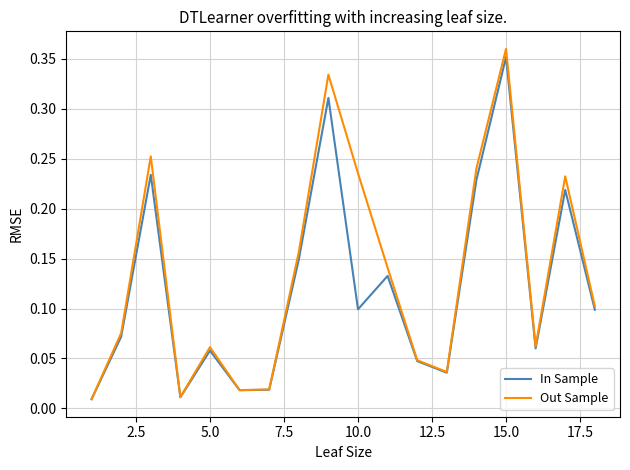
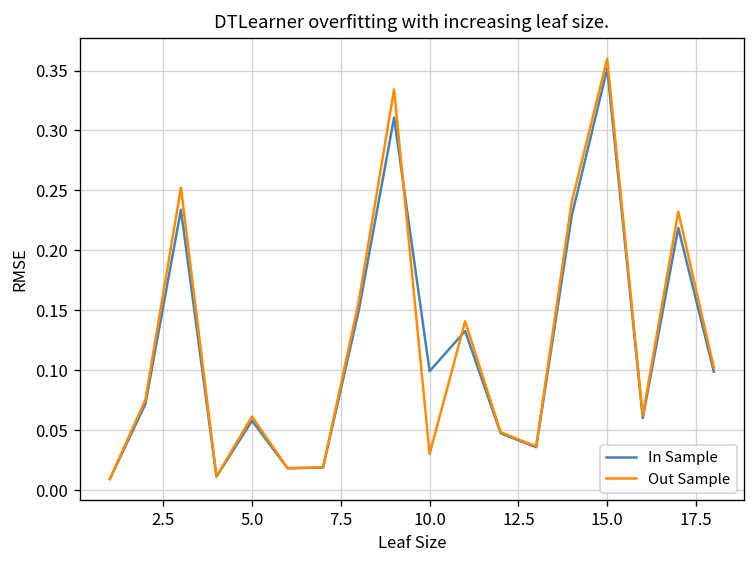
  {
    "In Sample": {
      "5.0": 0.06,
      "10.0": 0.10,
      "15.0": 0.35
    },
    "Out Sample": {
      "5.0": 0.06,
-     "10.0": 0.24,
+     "10.0": 0.03,
      "15.0": 0.36
    }
  }
